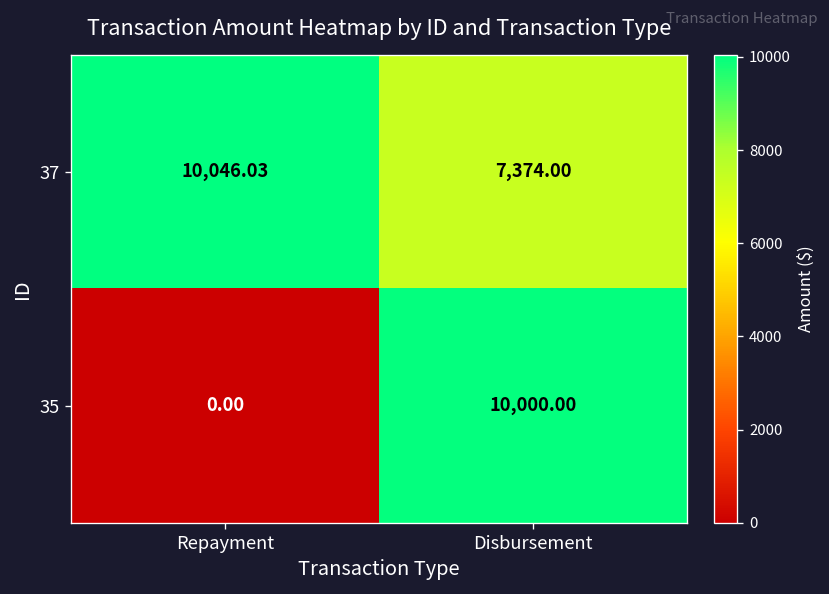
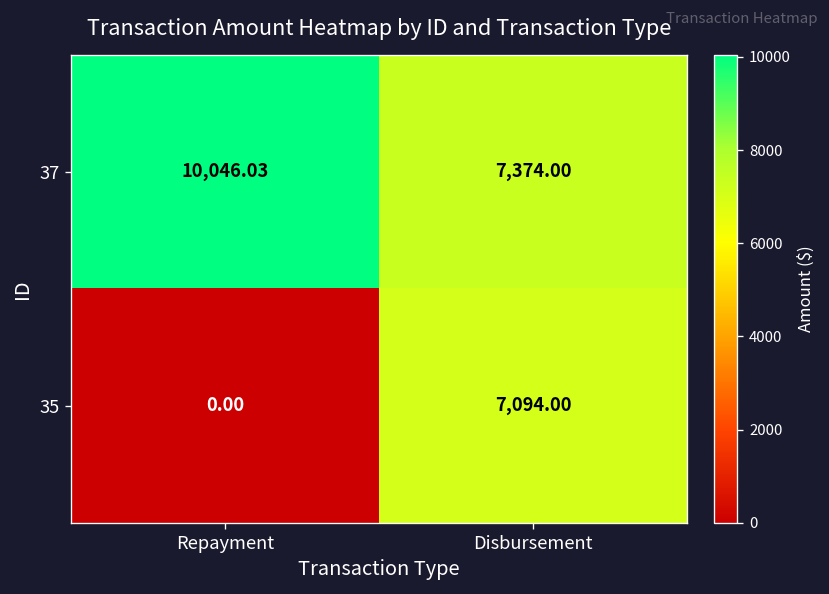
  {
    "37": {
      "Repayment": "10,046.03",
      "Disbursement": "7,374.00"
    },
    "35": {
      "Repayment": "0.00",
-     "Disbursement": "10,000.00"
+     "Disbursement": "7,094.00"
    }
  }
